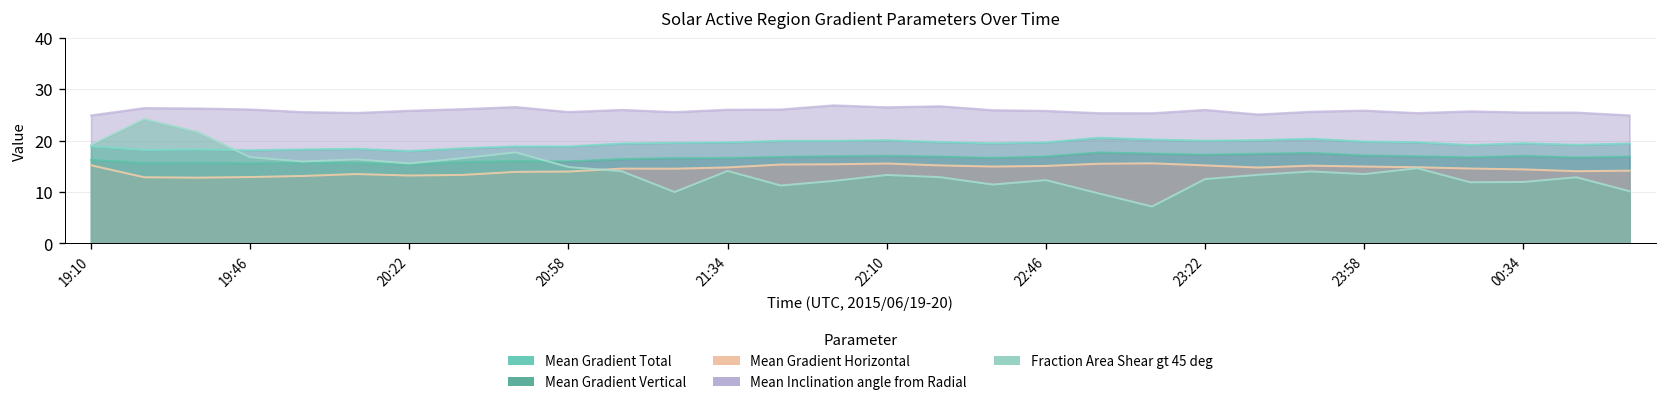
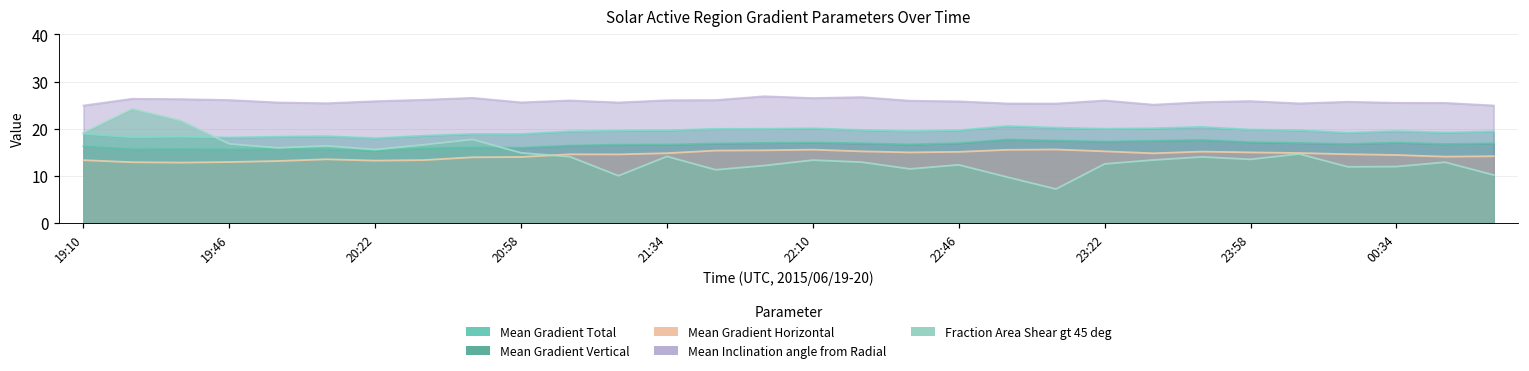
  {
    "Mean Gradient Horizontal": {
-     "19:10": 15,
+     "19:10": 13,
      "19:46": 13,
      "20:22": 13,
      "20:58": 14,
      "21:34": 15,
      "22:10": 16,
      "22:46": 15,
      "23:22": 15,
      "23:58": 15,
      "00:34": 14
    },
    "Mean Inclination angle from Radial": {
      "19:10": 25,
      "19:46": 26,
      "20:22": 26,
      "20:58": 26,
      "21:34": 26,
      "22:10": 26,
      "22:46": 26,
      "23:22": 26,
      "23:58": 26,
      "00:34": 25
    }
  }
